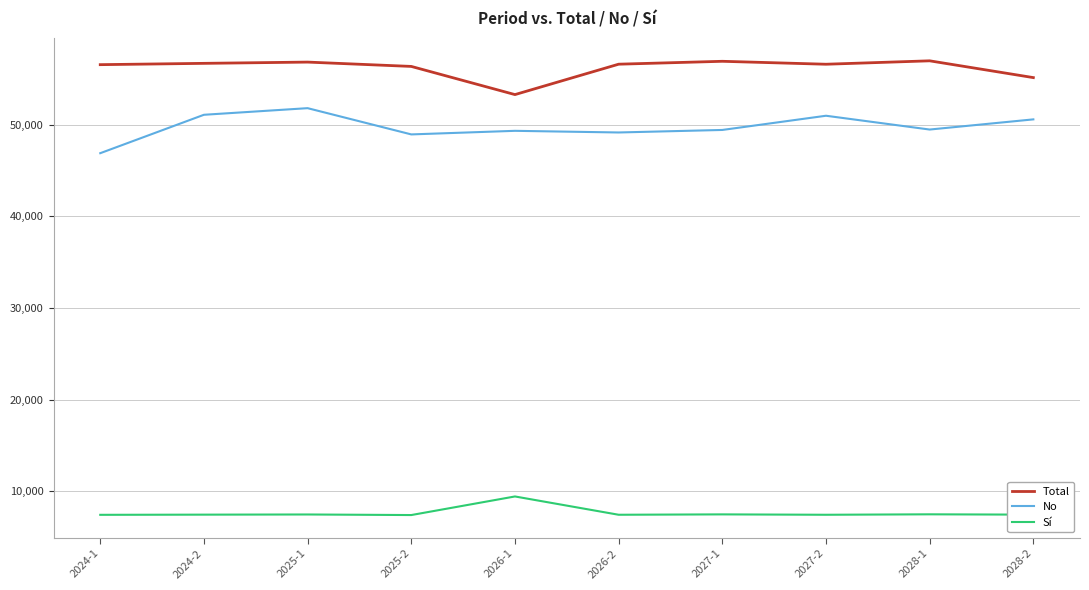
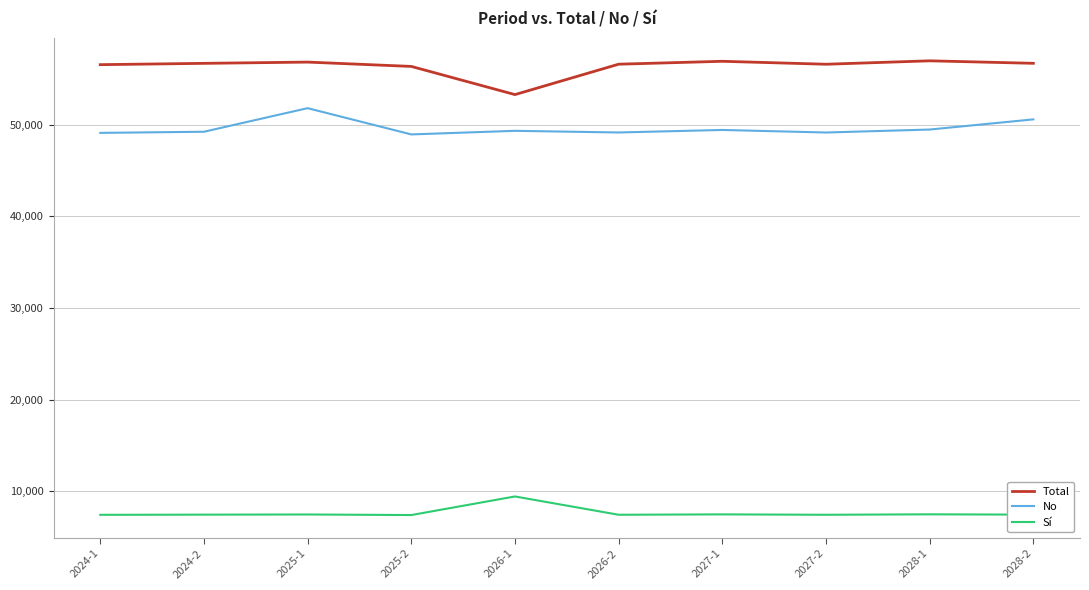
  {
    "Total": {
      "2024-1": "57,000",
      "2024-2": "57,000",
      "2025-1": "57,000",
      "2025-2": "56,000",
      "2026-1": "53,000",
      "2026-2": "57,000",
      "2027-1": "57,000",
      "2027-2": "57,000",
      "2028-1": "57,000",
-     "2028-2": "55,000"
+     "2028-2": "57,000"
    },
    "No": {
-     "2024-1": "47,000",
-     "2024-2": "51,000",
+     "2024-1": "49,000",
+     "2024-2": "49,000",
      "2025-1": "52,000",
      "2025-2": "49,000",
      "2026-1": "49,000",
      "2026-2": "49,000",
      "2027-1": "49,000",
-     "2027-2": "51,000",
+     "2027-2": "49,000",
      "2028-1": "49,000",
      "2028-2": "51,000"
    },
    "Sí": {
      "2024-1": "7,000",
      "2024-2": "7,000",
      "2025-1": "7,000",
      "2025-2": "7,000",
      "2026-1": "9,000",
      "2026-2": "7,000",
      "2027-1": "7,000",
      "2027-2": "7,000",
      "2028-1": "7,000"
    }
  }
